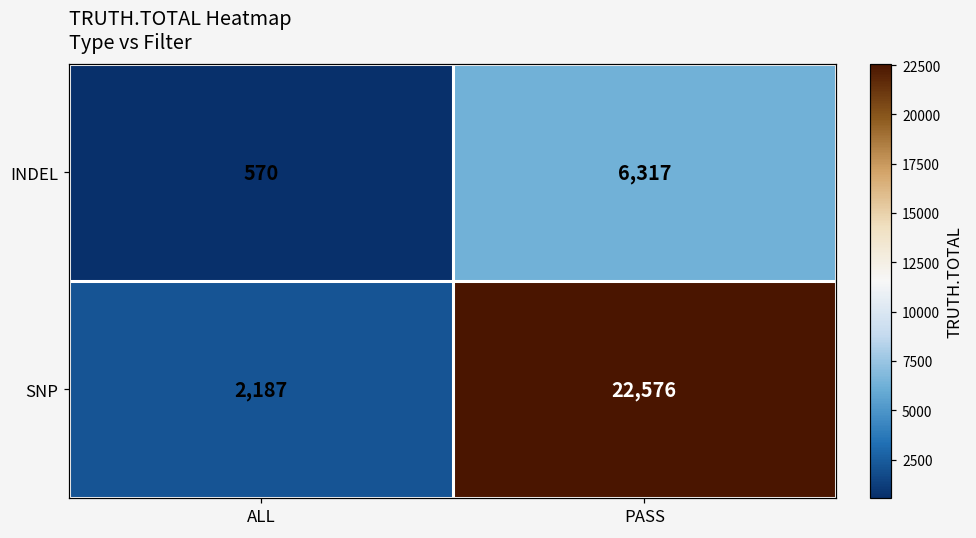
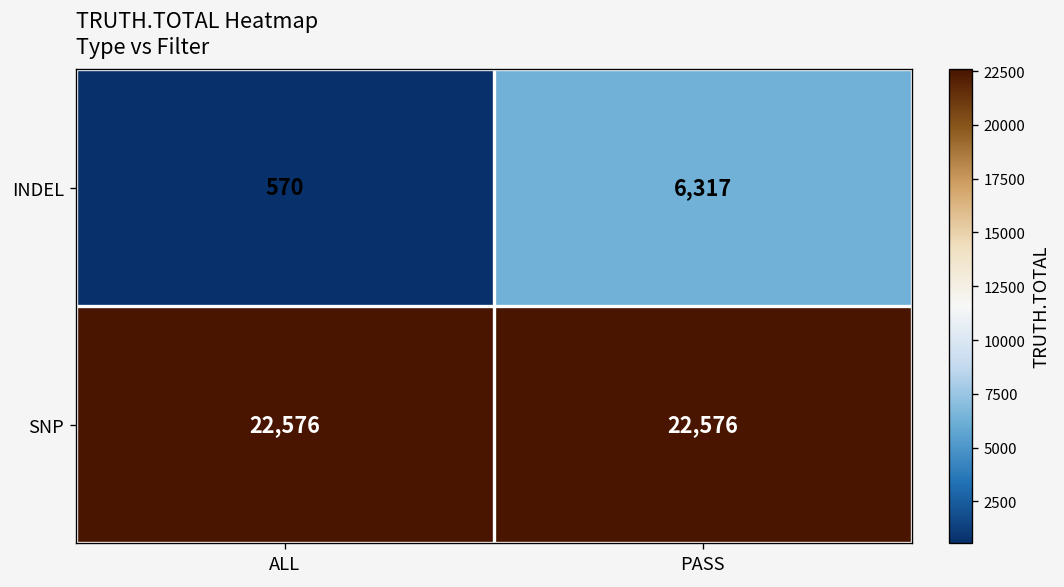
  {
    "INDEL": {
      "ALL": "570",
      "PASS": "6,317"
    },
    "SNP": {
-     "ALL": "2,187",
+     "ALL": "22,576",
      "PASS": "22,576"
    }
  }
